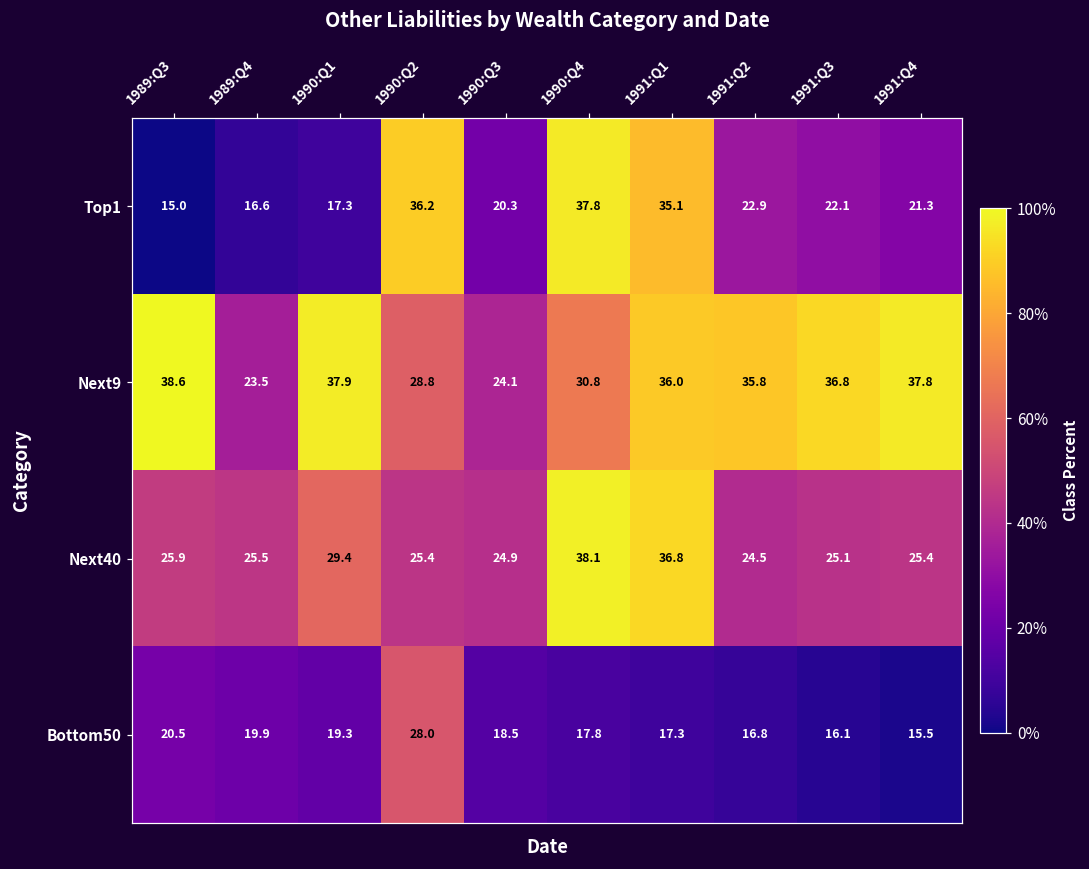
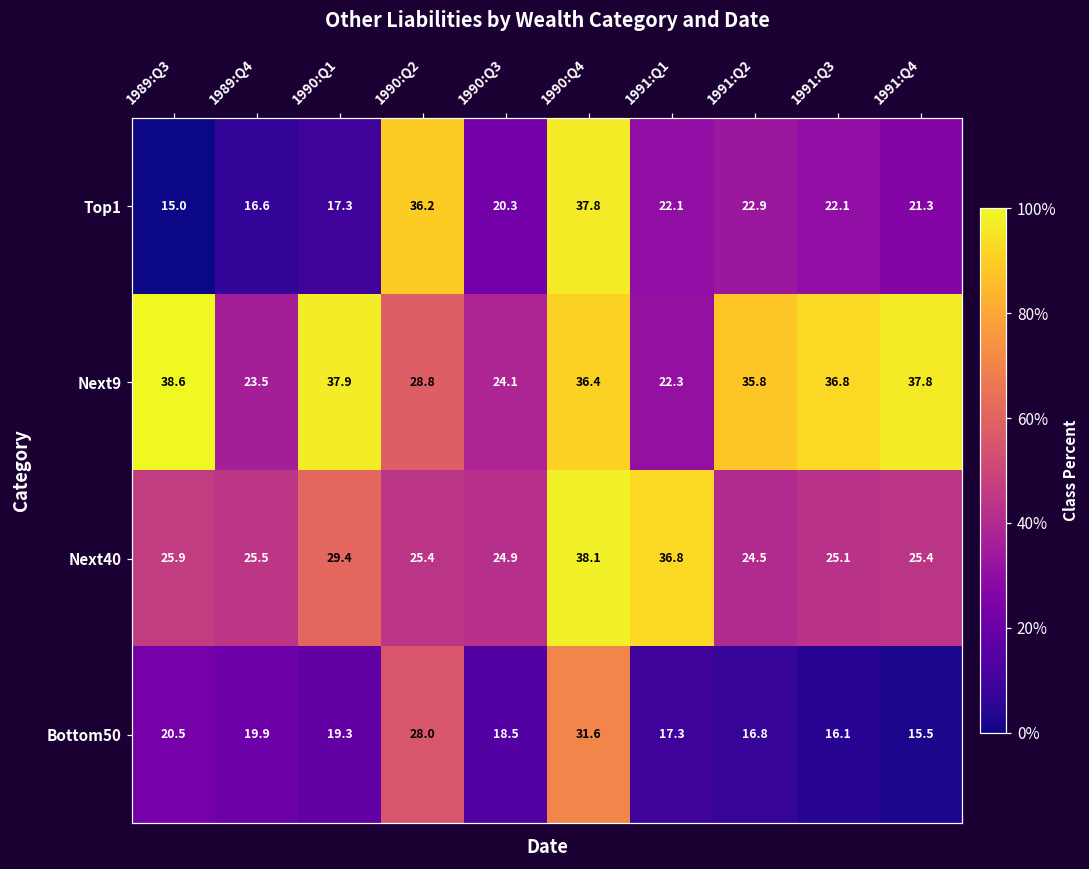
  {
    "Top1": {
      "1989:Q3": 15.0,
      "1989:Q4": 16.6,
      "1990:Q1": 17.3,
      "1990:Q2": 36.2,
      "1990:Q3": 20.3,
      "1990:Q4": 37.8,
-     "1991:Q1": 35.1,
+     "1991:Q1": 22.1,
      "1991:Q2": 22.9,
      "1991:Q3": 22.1,
      "1991:Q4": 21.3
    },
    "Next9": {
      "1989:Q3": 38.6,
      "1989:Q4": 23.5,
      "1990:Q1": 37.9,
      "1990:Q2": 28.8,
      "1990:Q3": 24.1,
-     "1990:Q4": 30.8,
-     "1991:Q1": 36.0,
+     "1990:Q4": 36.4,
+     "1991:Q1": 22.3,
      "1991:Q2": 35.8,
      "1991:Q3": 36.8,
      "1991:Q4": 37.8
    },
    "Next40": {
      "1989:Q3": 25.9,
      "1989:Q4": 25.5,
      "1990:Q1": 29.4,
      "1990:Q2": 25.4,
      "1990:Q3": 24.9,
      "1990:Q4": 38.1,
      "1991:Q1": 36.8,
      "1991:Q2": 24.5,
      "1991:Q3": 25.1,
      "1991:Q4": 25.4
    },
    "Bottom50": {
      "1989:Q3": 20.5,
      "1989:Q4": 19.9,
      "1990:Q1": 19.3,
      "1990:Q2": 28.0,
      "1990:Q3": 18.5,
-     "1990:Q4": 17.8,
+     "1990:Q4": 31.6,
      "1991:Q1": 17.3,
      "1991:Q2": 16.8,
      "1991:Q3": 16.1,
      "1991:Q4": 15.5
    }
  }
